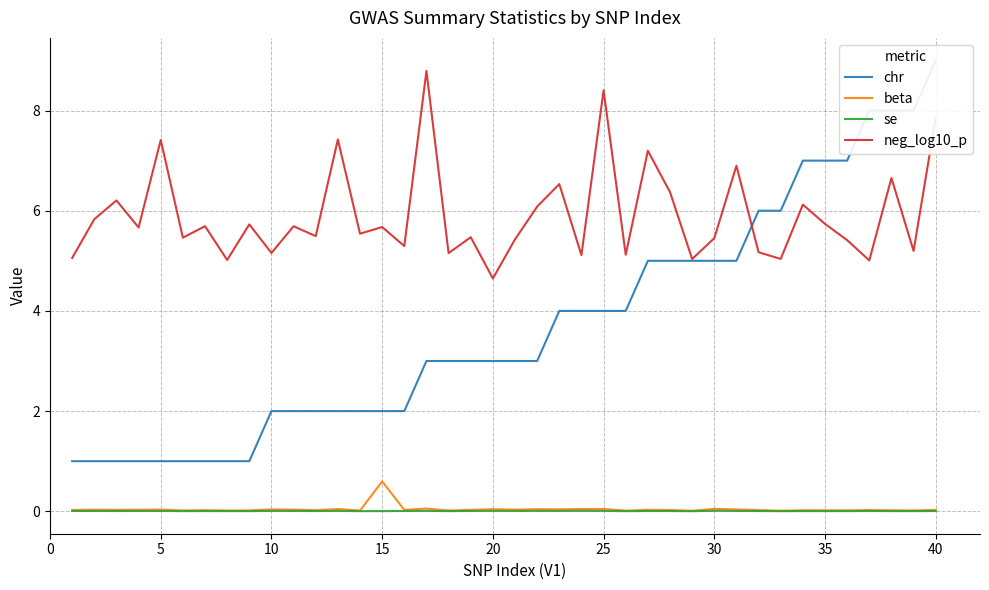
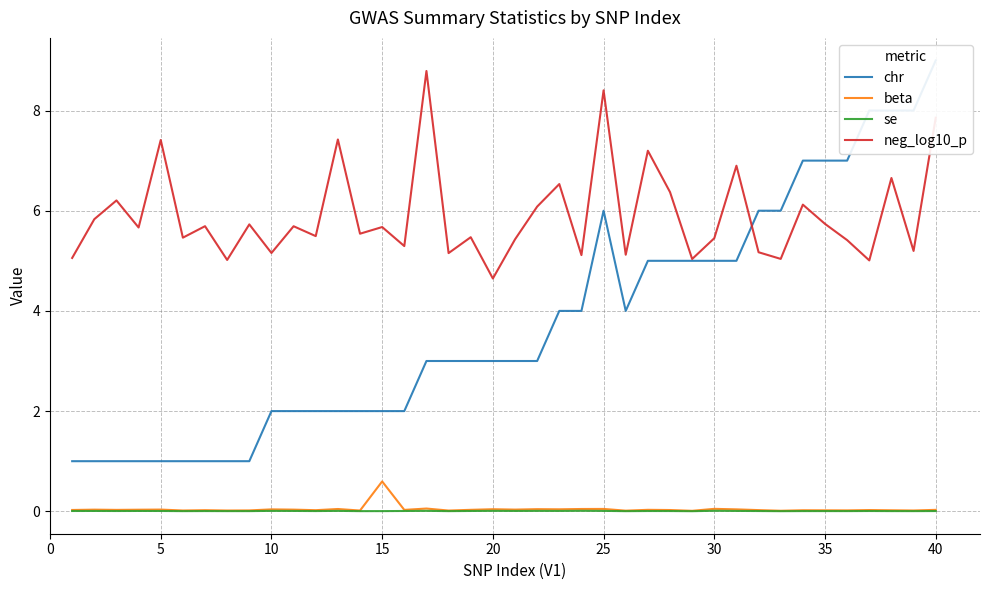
  {
    "chr": {
      "5": 1,
      "10": 2,
      "15": 2,
      "20": 3,
-     "25": 4,
+     "25": 6,
      "30": 5,
      "35": 7
    },
    "beta": {
      "15": 0.6
    },
    "se": {
      "15": 0
    },
    "neg_log10_p": {
      "5": 7.4,
      "10": 5.2,
      "15": 5.7,
      "20": 4.6,
      "25": 8.4,
      "30": 5.5,
      "35": 5.7
    }
  }
